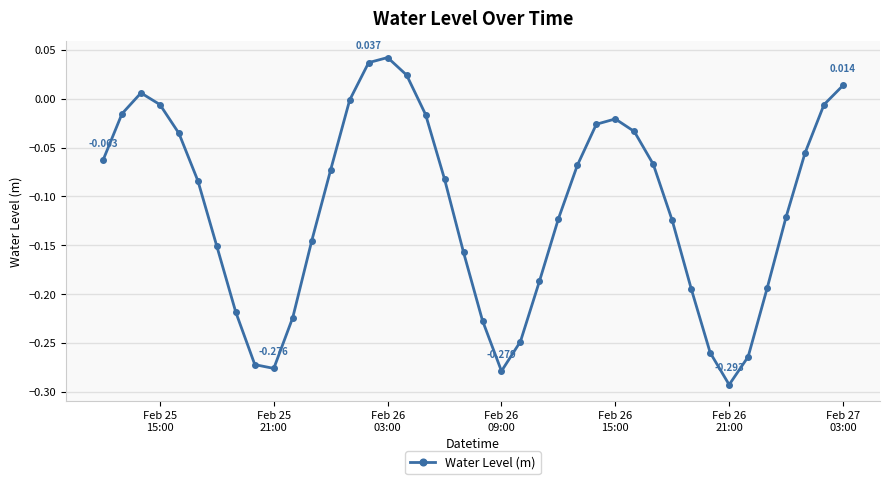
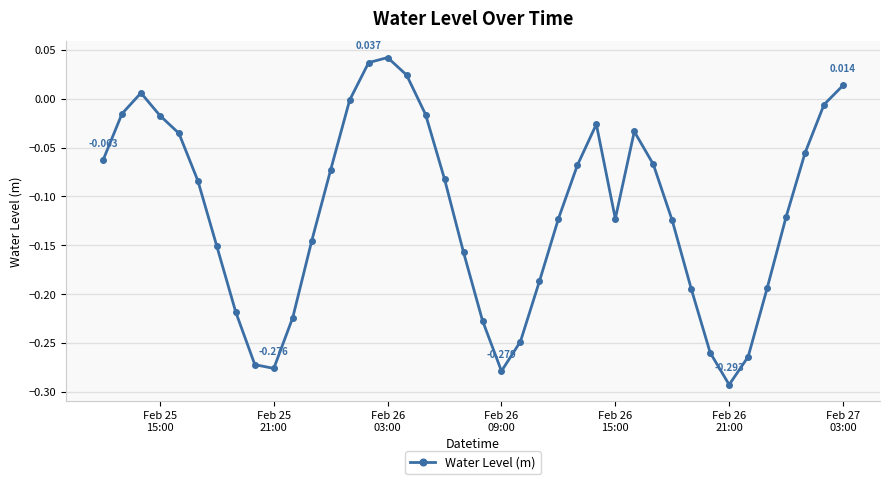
  {
-   "Feb 25 15:00": -0.01,
-   "Feb 26 15:00": -0.02
+   "Feb 25 15:00": -0.02,
+   "Feb 26 15:00": -0.12
  }
